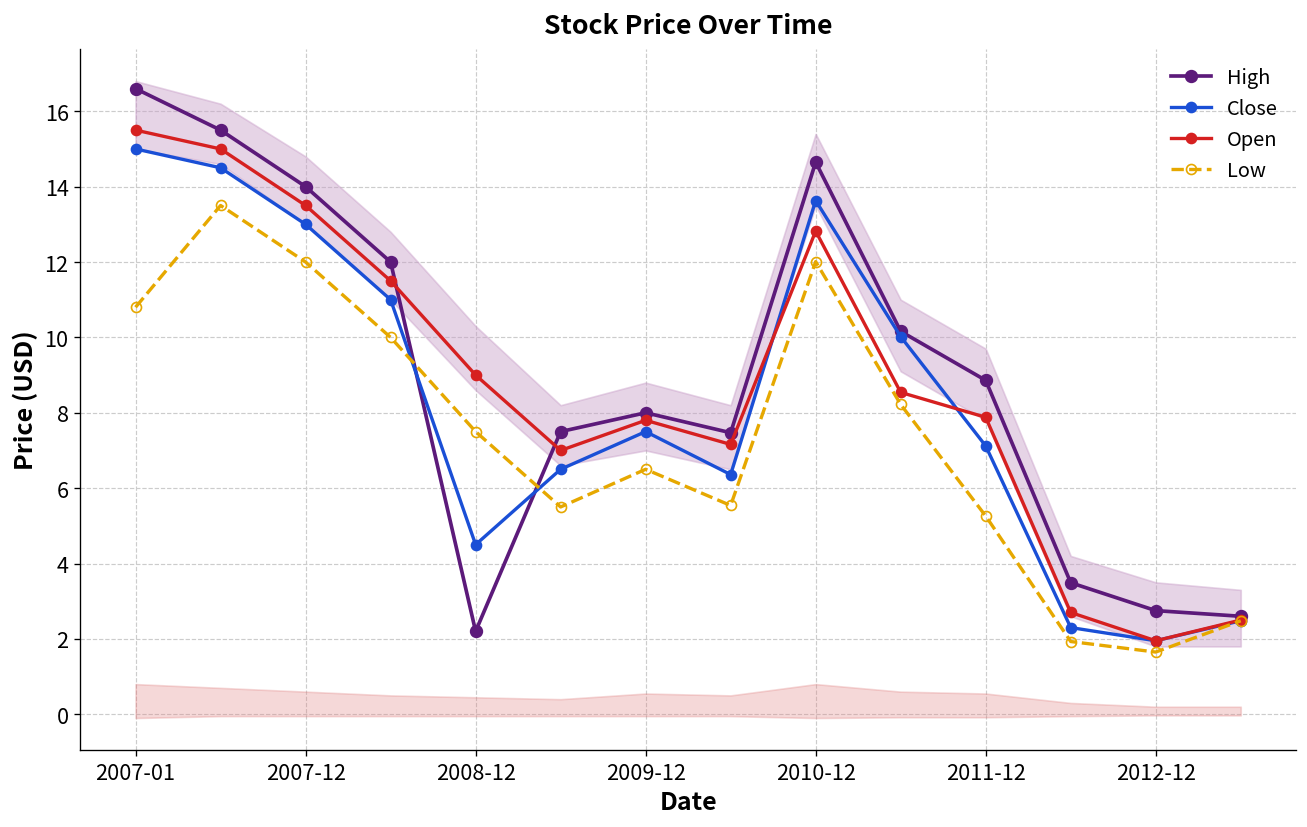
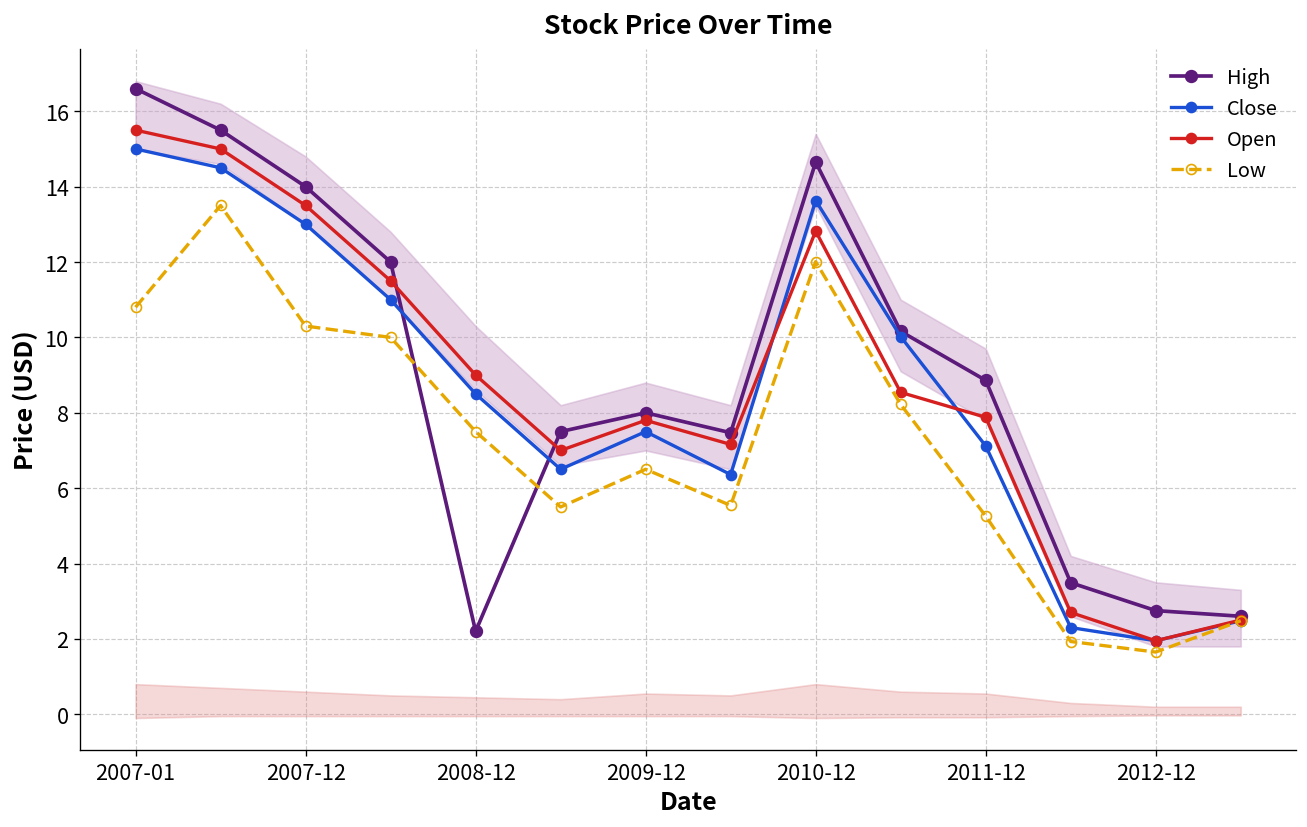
  {
    "High": {
      "2007-01": 16.6,
      "2007-12": 14.0,
      "2008-12": 2.2,
      "2009-12": 8.0,
      "2010-12": 14.7,
      "2011-12": 8.9,
      "2012-12": 2.8
    },
    "Close": {
      "2007-01": 15.0,
      "2007-12": 13.0,
-     "2008-12": 4.5,
+     "2008-12": 8.5,
      "2009-12": 7.5,
      "2010-12": 13.6,
      "2011-12": 7.1
    },
    "Open": {
      "2007-01": 15.5,
      "2007-12": 13.5,
      "2008-12": 9.0,
      "2009-12": 7.8,
      "2010-12": 12.8,
      "2011-12": 7.9
    },
    "Low": {
      "2007-01": 10.8,
-     "2007-12": 12.0,
+     "2007-12": 10.3,
      "2008-12": 7.5,
      "2009-12": 6.5,
      "2010-12": 12.0,
      "2011-12": 5.3,
      "2012-12": 1.7
    }
  }
